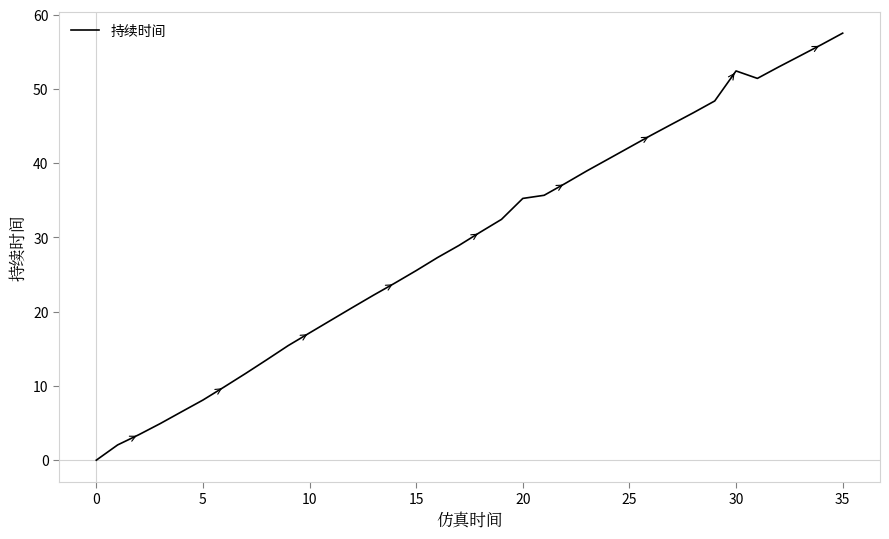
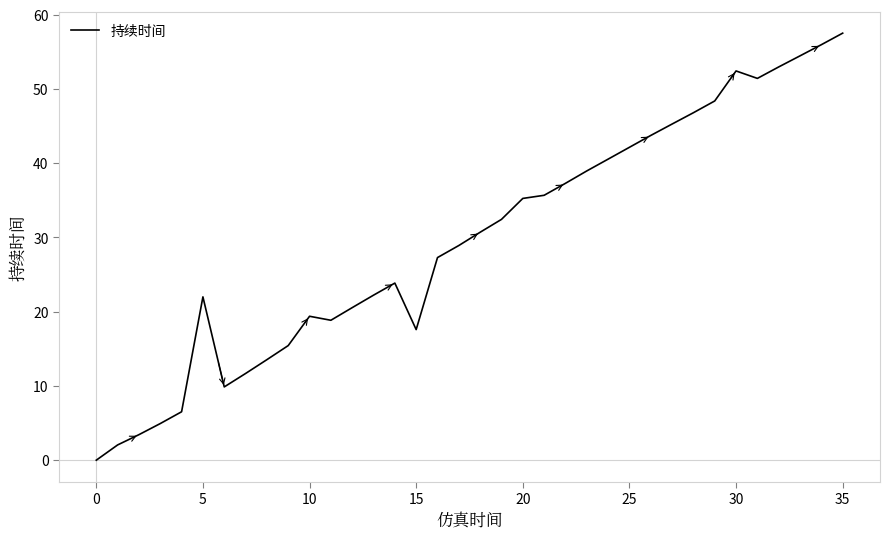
  {
    "0": 0,
-   "5": 8,
-   "10": 17,
-   "15": 26,
+   "5": 22,
+   "10": 19,
+   "15": 18,
    "20": 35,
    "25": 42,
    "30": 52,
    "35": 58
  }
